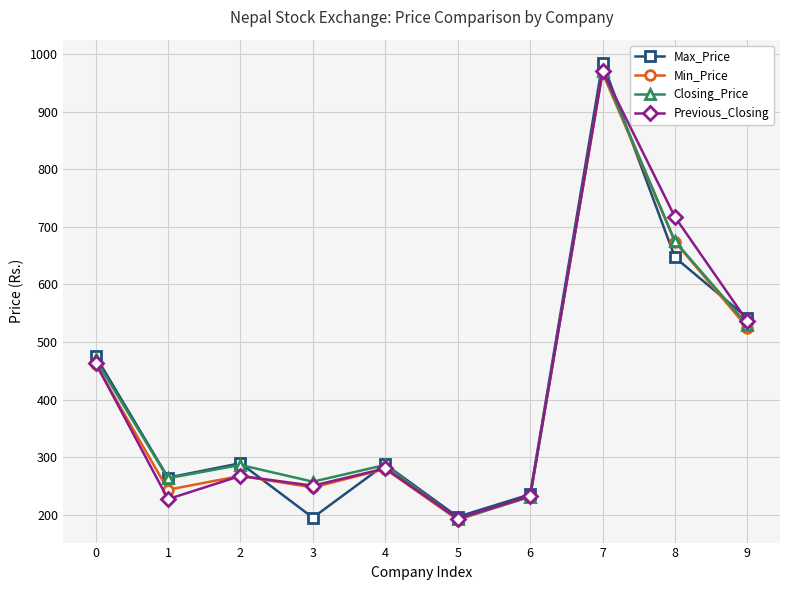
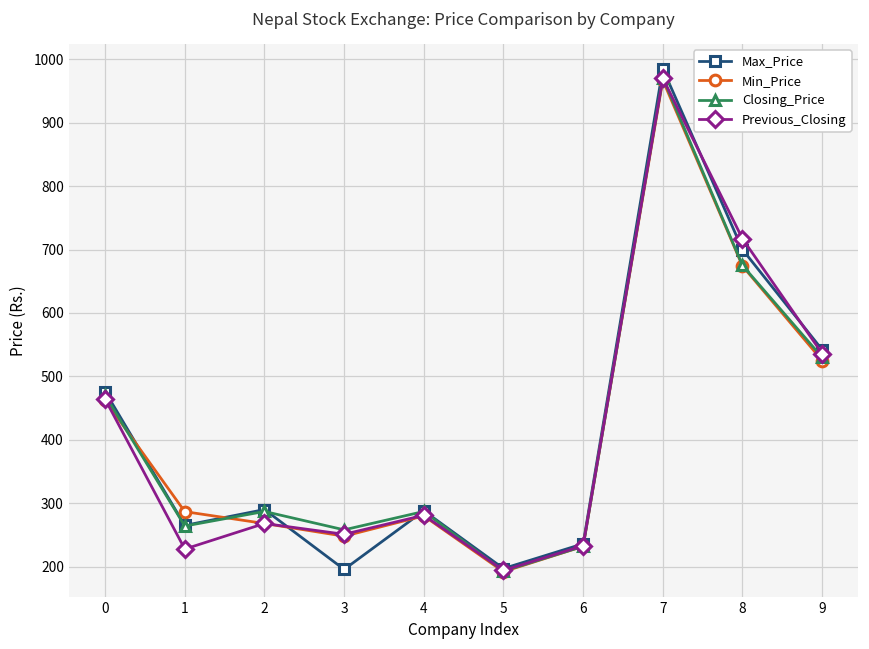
  {
    "Max_Price": {
      "0": 480,
      "3": 200,
      "7": 990,
-     "8": 650,
+     "8": 700,
      "9": 540
    },
    "Min_Price": {
-     "1": 240,
+     "1": 290,
      "9": 530
    },
    "Closing_Price": {
      "0": 470,
      "3": 260,
      "9": 530
    },
    "Previous_Closing": {
      "1": 230,
      "8": 720,
      "9": 540
    }
  }
